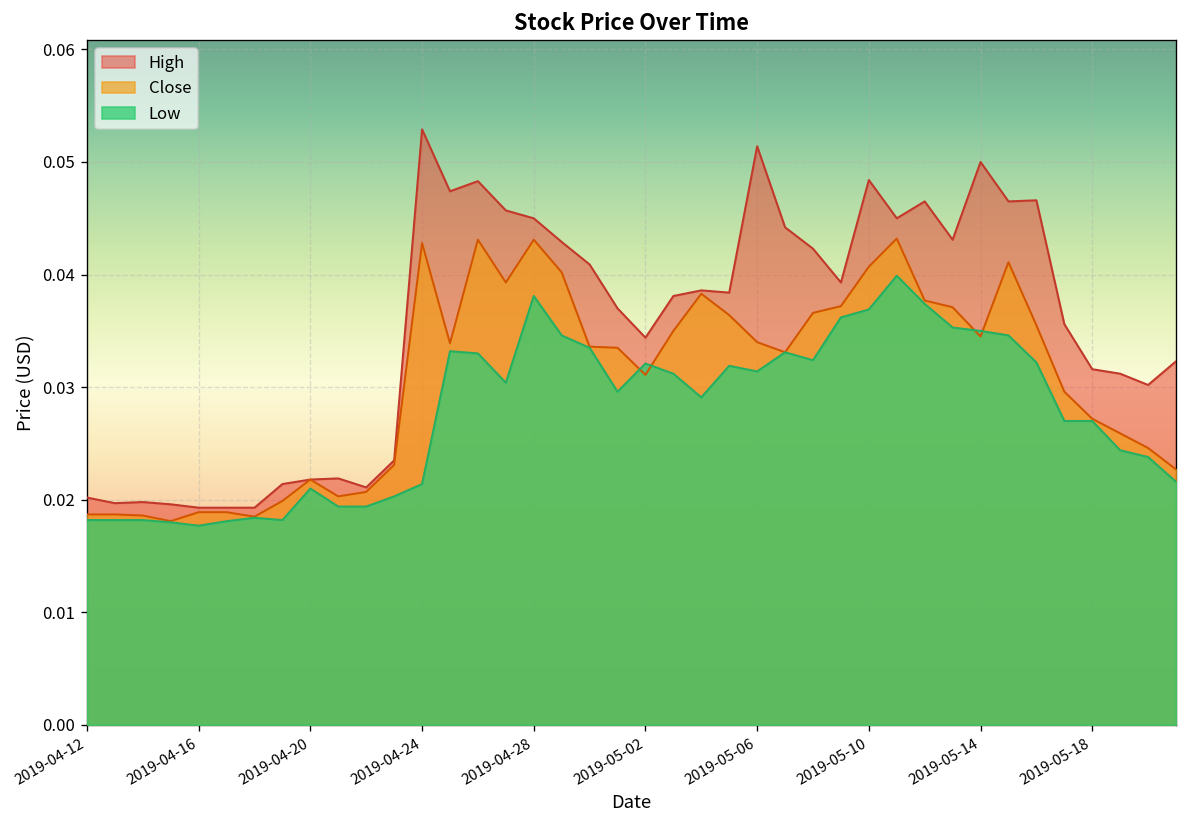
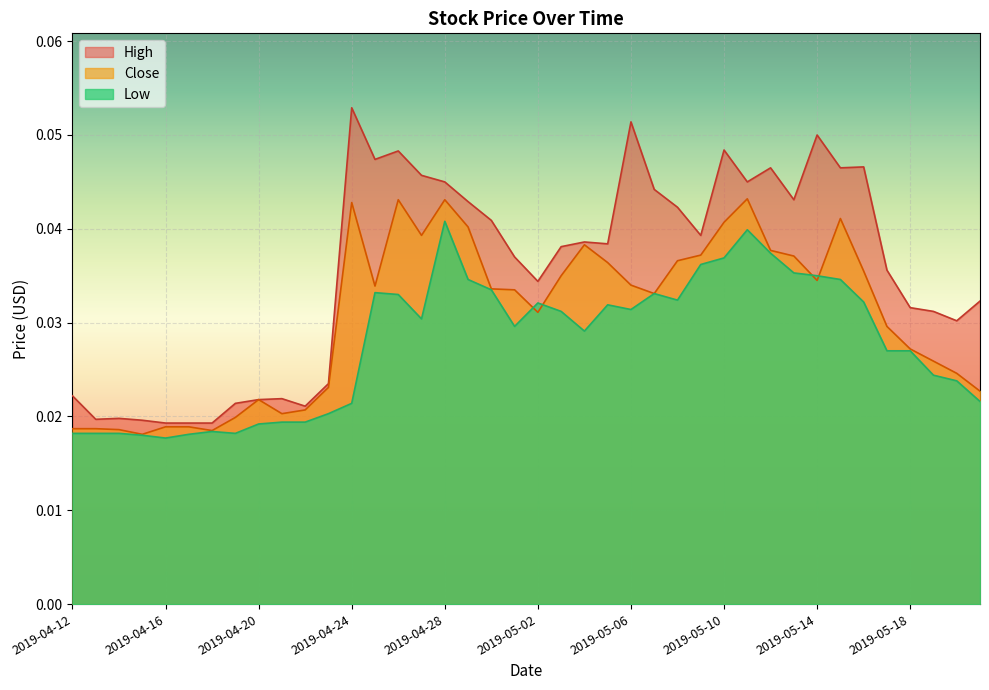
  {
    "High": {
-     "2019-04-12": 0.020,
+     "2019-04-12": 0.022,
      "2019-04-16": 0.019,
      "2019-04-24": 0.053,
      "2019-04-28": 0.045,
      "2019-05-02": 0.034,
      "2019-05-06": 0.051,
      "2019-05-10": 0.048,
      "2019-05-14": 0.050,
      "2019-05-18": 0.032
    },
    "Close": {
      "2019-04-12": 0.019,
      "2019-04-16": 0.019,
      "2019-04-24": 0.043,
      "2019-04-28": 0.043,
      "2019-05-02": 0.031,
      "2019-05-06": 0.034,
      "2019-05-10": 0.041,
      "2019-05-14": 0.035
    },
    "Low": {
      "2019-04-12": 0.018,
      "2019-04-16": 0.018,
-     "2019-04-20": 0.021,
+     "2019-04-20": 0.019,
      "2019-04-24": 0.021,
-     "2019-04-28": 0.038,
+     "2019-04-28": 0.041,
      "2019-05-02": 0.032,
      "2019-05-06": 0.031,
      "2019-05-10": 0.037,
      "2019-05-14": 0.035
    }
  }
